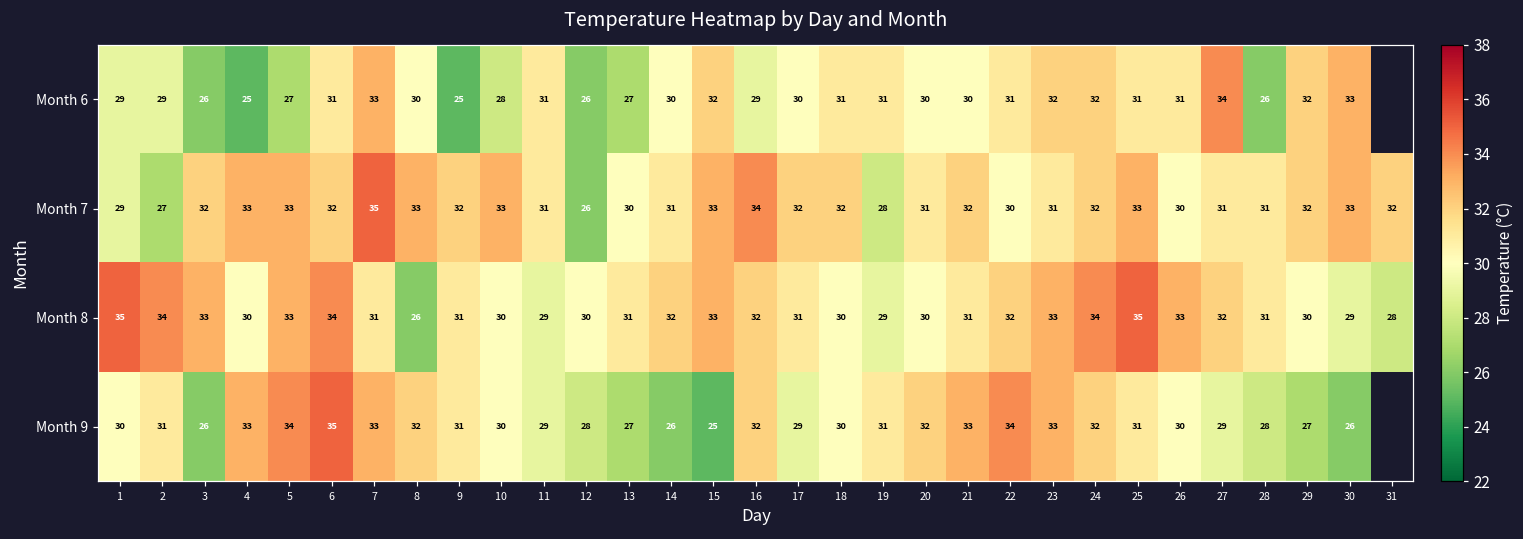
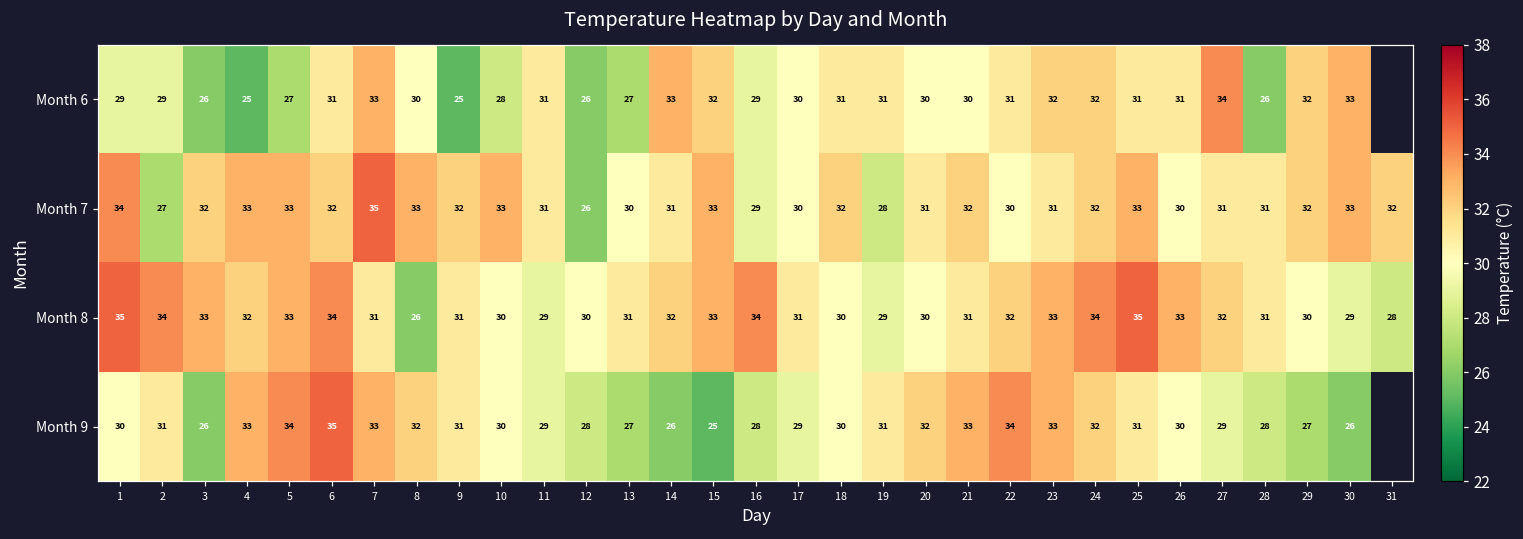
  {
    "Month 6": {
      "1": 29,
      "2": 29,
      "3": 26,
      "4": 25,
      "5": 27,
      "6": 31,
      "7": 33,
      "8": 30,
      "9": 25,
      "10": 28,
      "11": 31,
      "12": 26,
      "13": 27,
-     "14": 30,
+     "14": 33,
      "15": 32,
      "16": 29,
      "17": 30,
      "18": 31,
      "19": 31,
      "20": 30,
      "21": 30,
      "22": 31,
      "23": 32,
      "24": 32,
      "25": 31,
      "26": 31,
      "27": 34,
      "28": 26,
      "29": 32,
      "30": 33
    },
    "Month 7": {
-     "1": 29,
+     "1": 34,
      "2": 27,
      "3": 32,
      "4": 33,
      "5": 33,
      "6": 32,
      "7": 35,
      "8": 33,
      "9": 32,
      "10": 33,
      "11": 31,
      "12": 26,
      "13": 30,
      "14": 31,
      "15": 33,
-     "16": 34,
-     "17": 32,
+     "16": 29,
+     "17": 30,
      "18": 32,
      "19": 28,
      "20": 31,
      "21": 32,
      "22": 30,
      "23": 31,
      "24": 32,
      "25": 33,
      "26": 30,
      "27": 31,
      "28": 31,
      "29": 32,
      "30": 33,
      "31": 32
    },
    "Month 8": {
      "1": 35,
      "2": 34,
      "3": 33,
-     "4": 30,
+     "4": 32,
      "5": 33,
      "6": 34,
      "7": 31,
      "8": 26,
      "9": 31,
      "10": 30,
      "11": 29,
      "12": 30,
      "13": 31,
      "14": 32,
      "15": 33,
-     "16": 32,
+     "16": 34,
      "17": 31,
      "18": 30,
      "19": 29,
      "20": 30,
      "21": 31,
      "22": 32,
      "23": 33,
      "24": 34,
      "25": 35,
      "26": 33,
      "27": 32,
      "28": 31,
      "29": 30,
      "30": 29,
      "31": 28
    },
    "Month 9": {
      "1": 30,
      "2": 31,
      "3": 26,
      "4": 33,
      "5": 34,
      "6": 35,
      "7": 33,
      "8": 32,
      "9": 31,
      "10": 30,
      "11": 29,
      "12": 28,
      "13": 27,
      "14": 26,
      "15": 25,
-     "16": 32,
+     "16": 28,
      "17": 29,
      "18": 30,
      "19": 31,
      "20": 32,
      "21": 33,
      "22": 34,
      "23": 33,
      "24": 32,
      "25": 31,
      "26": 30,
      "27": 29,
      "28": 28,
      "29": 27,
      "30": 26
    }
  }
